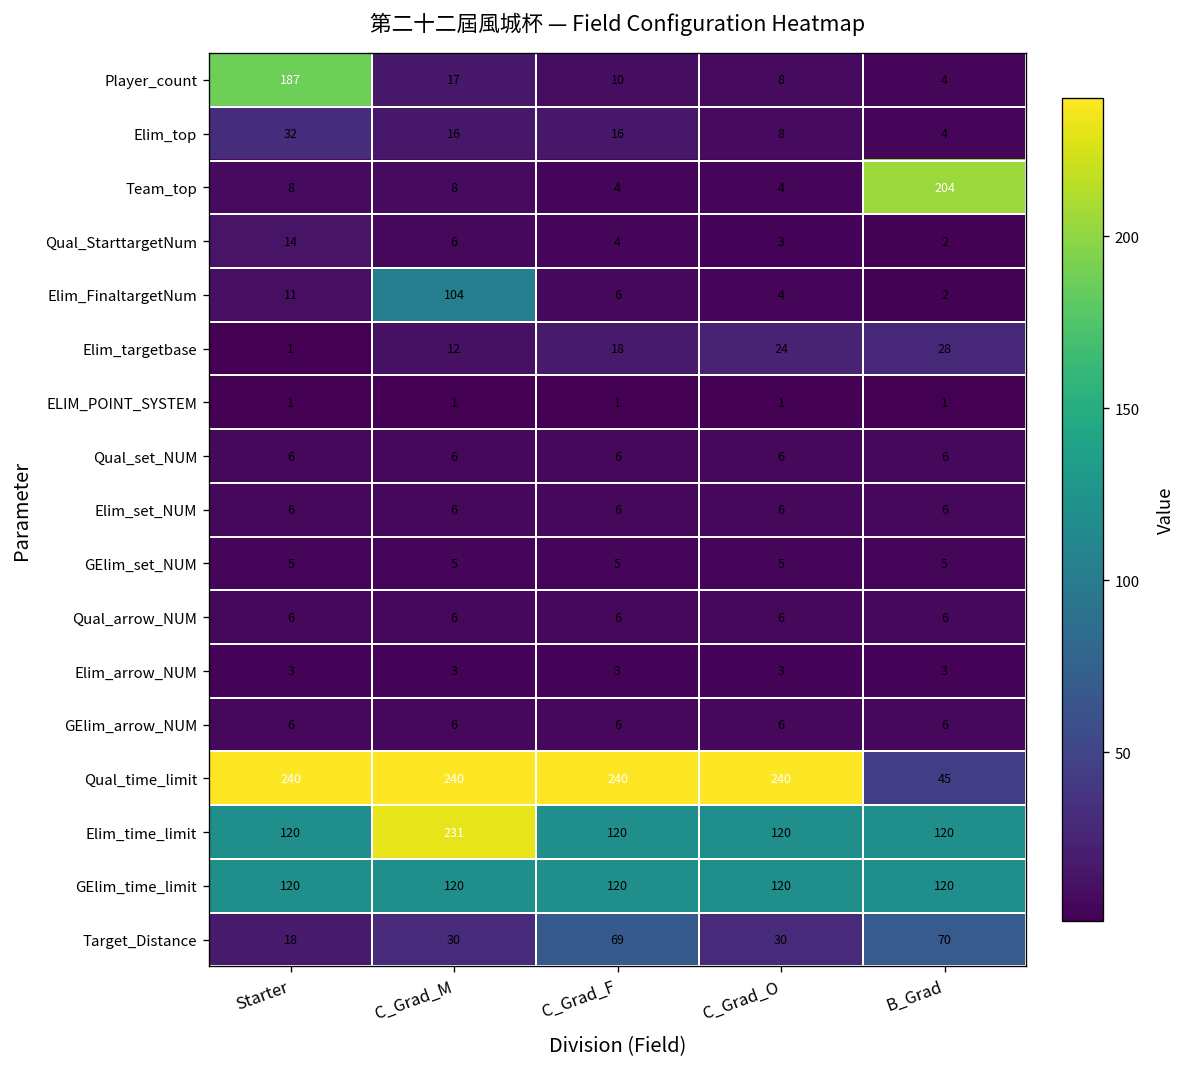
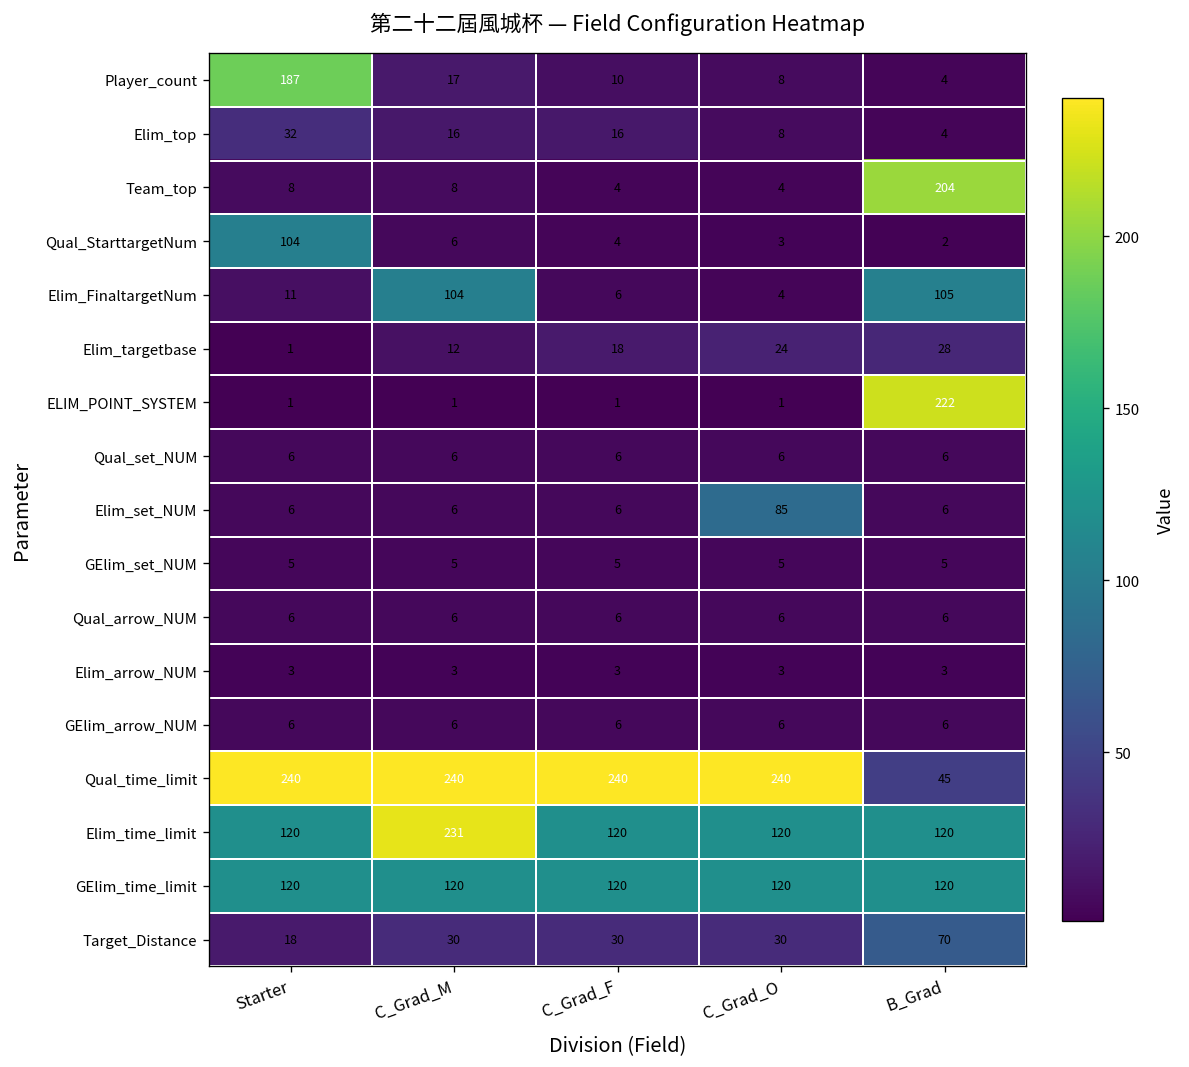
  {
    "Player_count": {
      "Starter": 187,
      "C_Grad_M": 17,
      "C_Grad_F": 10,
      "C_Grad_O": 8,
      "B_Grad": 4
    },
    "Elim_top": {
      "Starter": 32,
      "C_Grad_M": 16,
      "C_Grad_F": 16,
      "C_Grad_O": 8,
      "B_Grad": 4
    },
    "Team_top": {
      "Starter": 8,
      "C_Grad_M": 8,
      "C_Grad_F": 4,
      "C_Grad_O": 4,
      "B_Grad": 204
    },
    "Qual_StarttargetNum": {
-     "Starter": 14,
+     "Starter": 104,
      "C_Grad_M": 6,
      "C_Grad_F": 4,
      "C_Grad_O": 3,
      "B_Grad": 2
    },
    "Elim_FinaltargetNum": {
      "Starter": 11,
      "C_Grad_M": 104,
      "C_Grad_F": 6,
      "C_Grad_O": 4,
-     "B_Grad": 2
+     "B_Grad": 105
    },
    "Elim_targetbase": {
      "Starter": 1,
      "C_Grad_M": 12,
      "C_Grad_F": 18,
      "C_Grad_O": 24,
      "B_Grad": 28
    },
    "ELIM_POINT_SYSTEM": {
      "Starter": 1,
      "C_Grad_M": 1,
      "C_Grad_F": 1,
      "C_Grad_O": 1,
-     "B_Grad": 1
+     "B_Grad": 222
    },
    "Qual_set_NUM": {
      "Starter": 6,
      "C_Grad_M": 6,
      "C_Grad_F": 6,
      "C_Grad_O": 6,
      "B_Grad": 6
    },
    "Elim_set_NUM": {
      "Starter": 6,
      "C_Grad_M": 6,
      "C_Grad_F": 6,
-     "C_Grad_O": 6,
+     "C_Grad_O": 85,
      "B_Grad": 6
    },
    "GElim_set_NUM": {
      "Starter": 5,
      "C_Grad_M": 5,
      "C_Grad_F": 5,
      "C_Grad_O": 5,
      "B_Grad": 5
    },
    "Qual_arrow_NUM": {
      "Starter": 6,
      "C_Grad_M": 6,
      "C_Grad_F": 6,
      "C_Grad_O": 6,
      "B_Grad": 6
    },
    "Elim_arrow_NUM": {
      "Starter": 3,
      "C_Grad_M": 3,
      "C_Grad_F": 3,
      "C_Grad_O": 3,
      "B_Grad": 3
    },
    "GElim_arrow_NUM": {
      "Starter": 6,
      "C_Grad_M": 6,
      "C_Grad_F": 6,
      "C_Grad_O": 6,
      "B_Grad": 6
    },
    "Qual_time_limit": {
      "Starter": 240,
      "C_Grad_M": 240,
      "C_Grad_F": 240,
      "C_Grad_O": 240,
      "B_Grad": 45
    },
    "Elim_time_limit": {
      "Starter": 120,
      "C_Grad_M": 231,
      "C_Grad_F": 120,
      "C_Grad_O": 120,
      "B_Grad": 120
    },
    "GElim_time_limit": {
      "Starter": 120,
      "C_Grad_M": 120,
      "C_Grad_F": 120,
      "C_Grad_O": 120,
      "B_Grad": 120
    },
    "Target_Distance": {
      "Starter": 18,
      "C_Grad_M": 30,
-     "C_Grad_F": 69,
+     "C_Grad_F": 30,
      "C_Grad_O": 30,
      "B_Grad": 70
    }
  }
